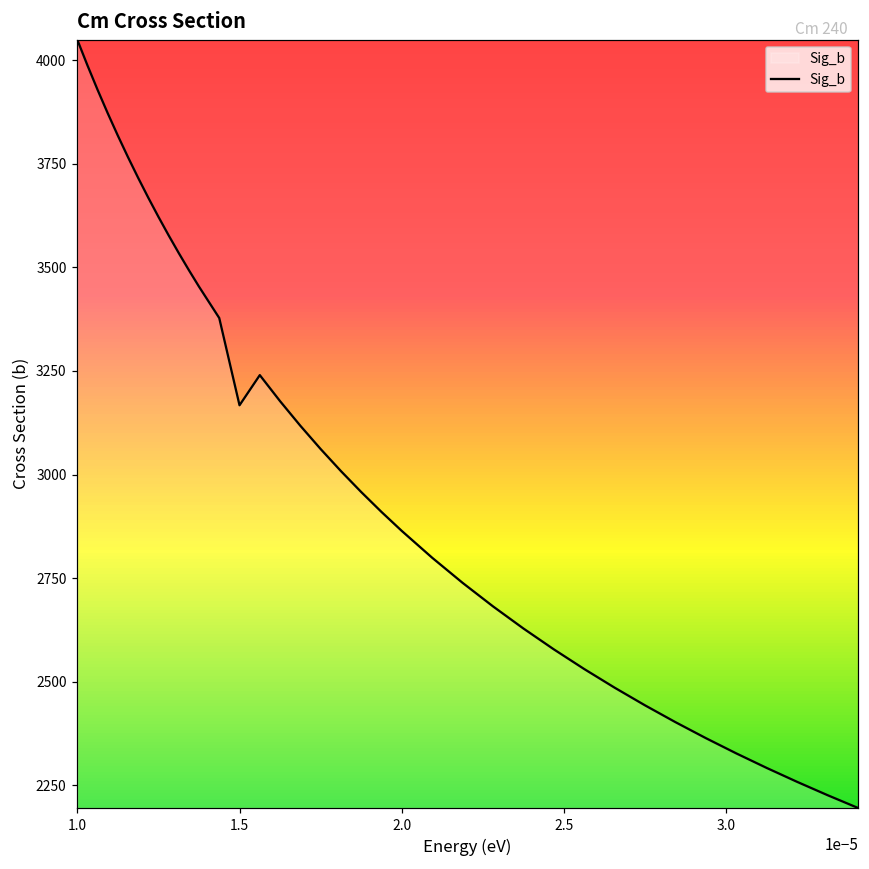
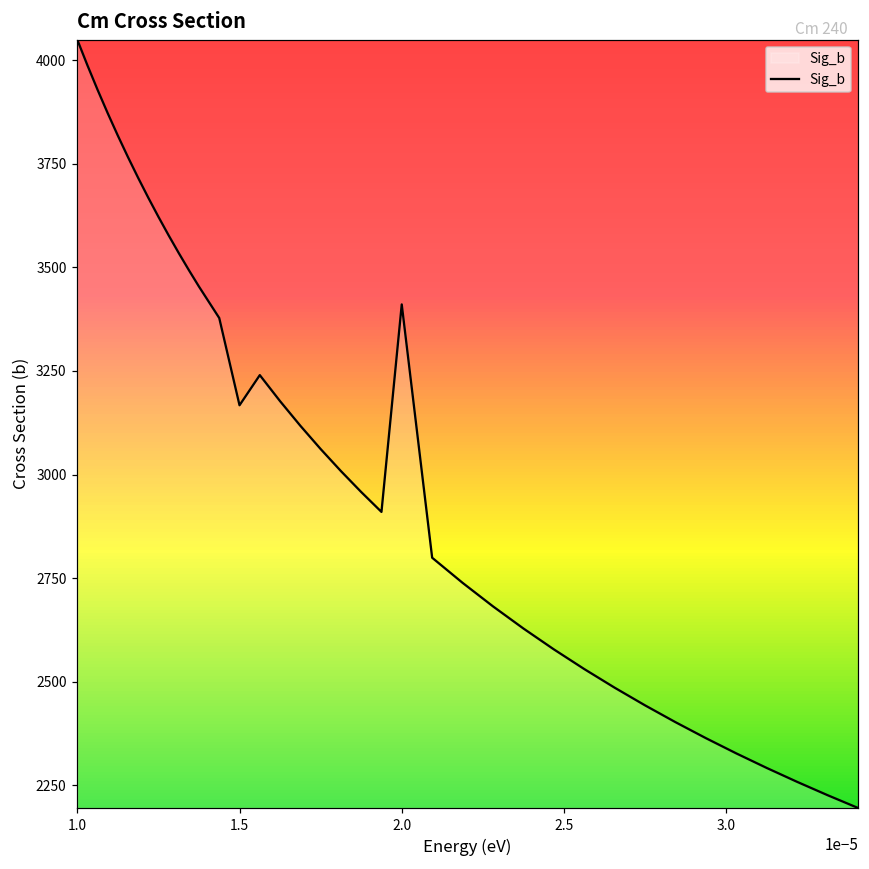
  {
    "1.0": 4050,
    "1.5": 3170,
-   "2.0": 2860
+   "2.0": 3410
  }
